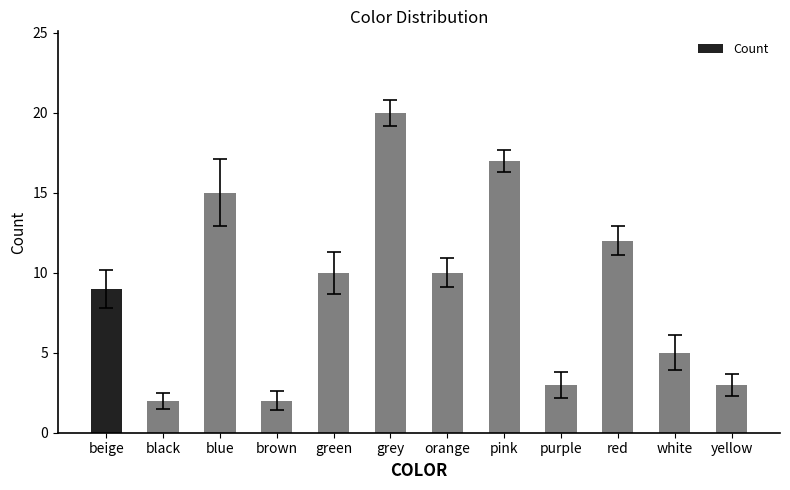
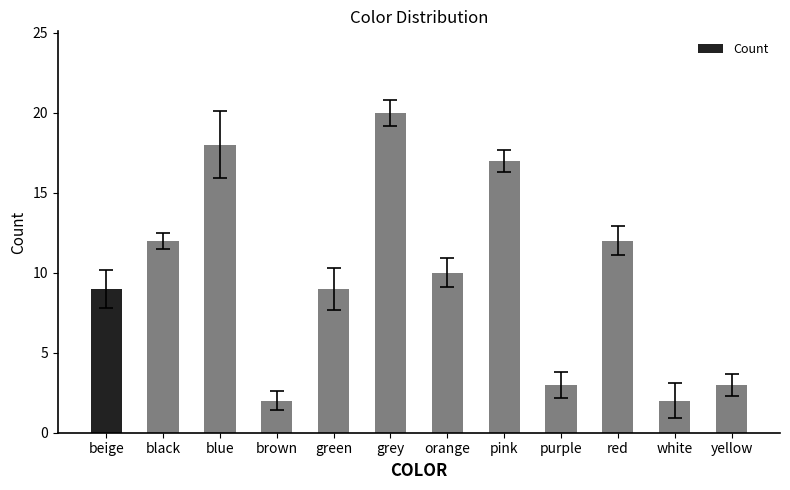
  {
    "Count": {
      "beige": 9,
-     "black": 2,
-     "blue": 15,
+     "black": 12,
+     "blue": 18,
      "brown": 2,
-     "green": 10,
+     "green": 9,
      "grey": 20,
      "orange": 10,
      "pink": 17,
      "purple": 3,
      "red": 12,
-     "white": 5,
+     "white": 2,
      "yellow": 3
    }
  }
